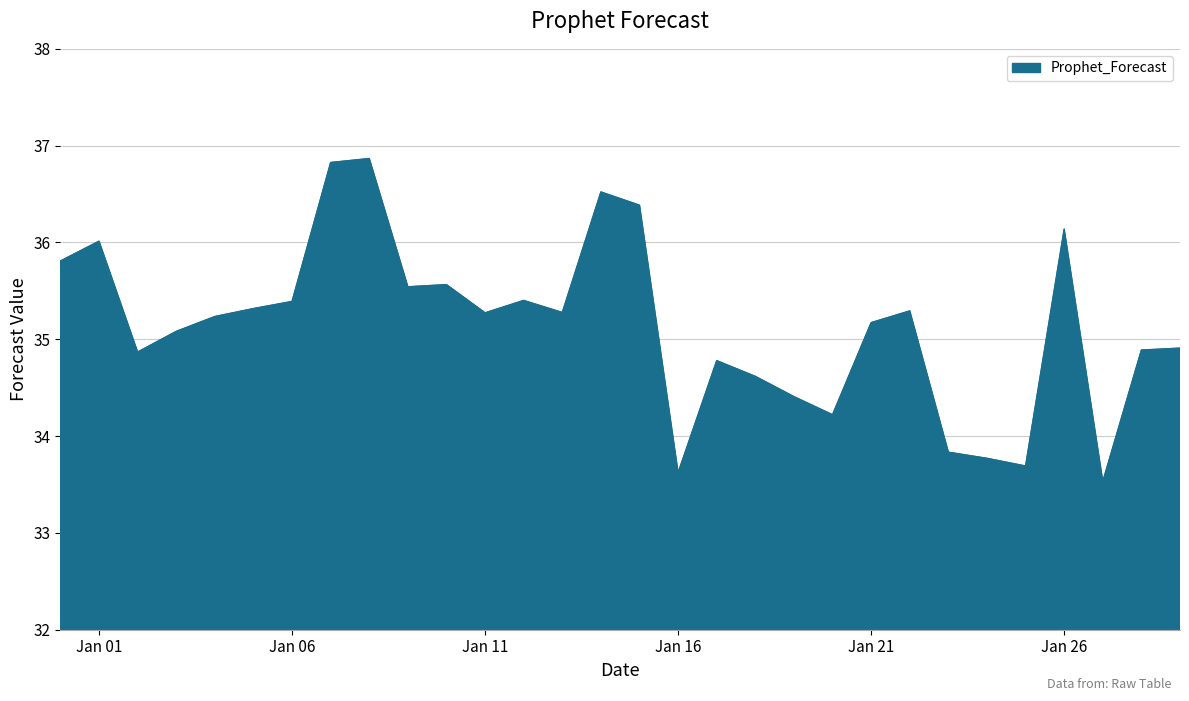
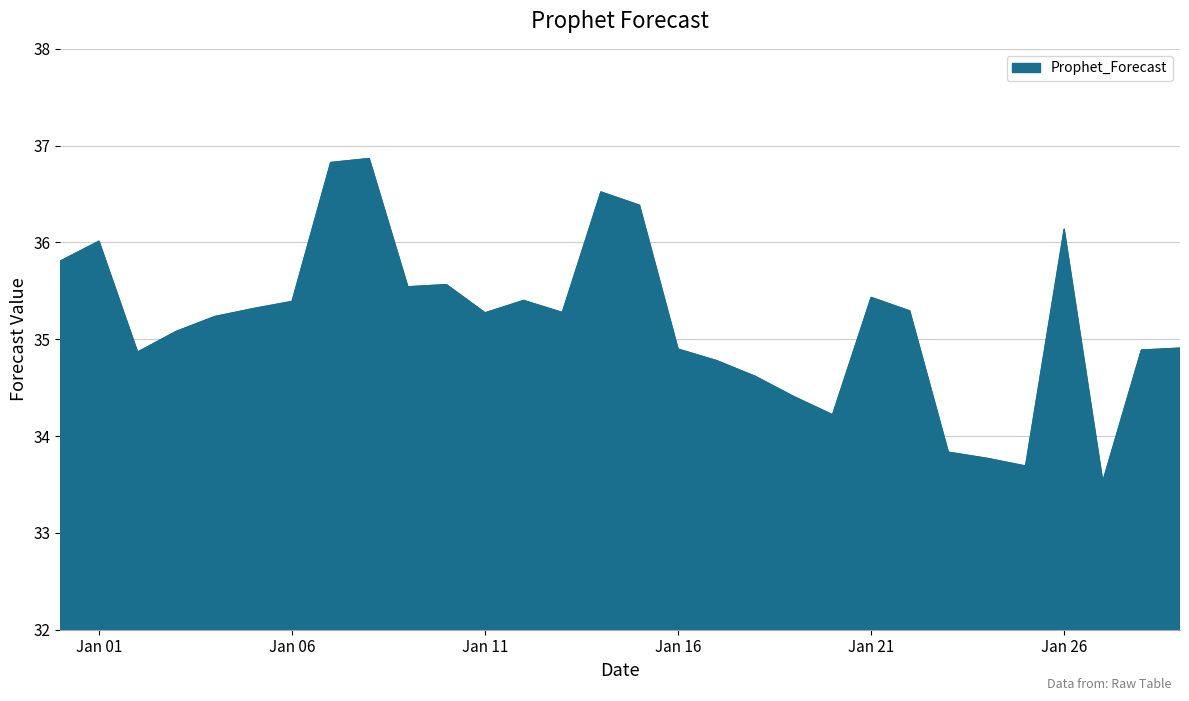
  {
    "Jan 01": 36.0,
    "Jan 06": 35.4,
    "Jan 11": 35.3,
-   "Jan 16": 33.6,
-   "Jan 21": 35.2,
+   "Jan 16": 34.9,
+   "Jan 21": 35.4,
    "Jan 26": 36.1
  }
